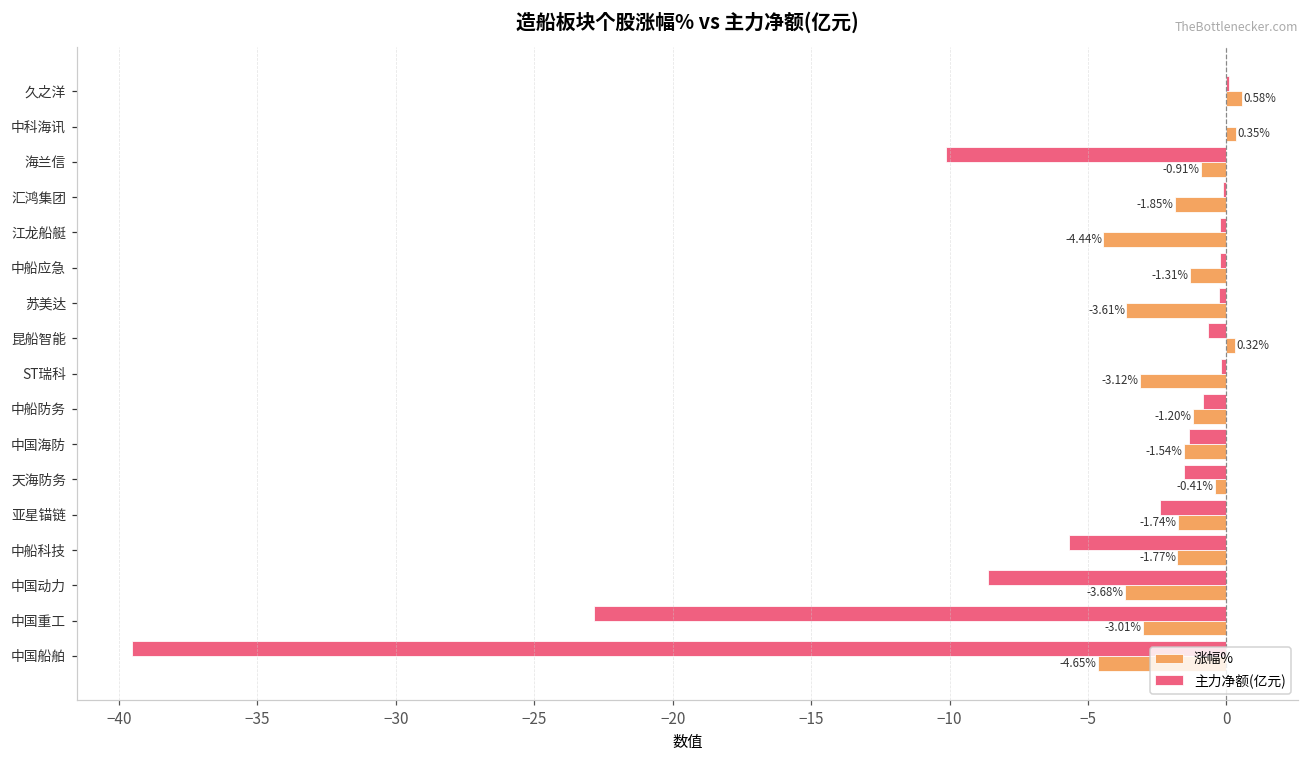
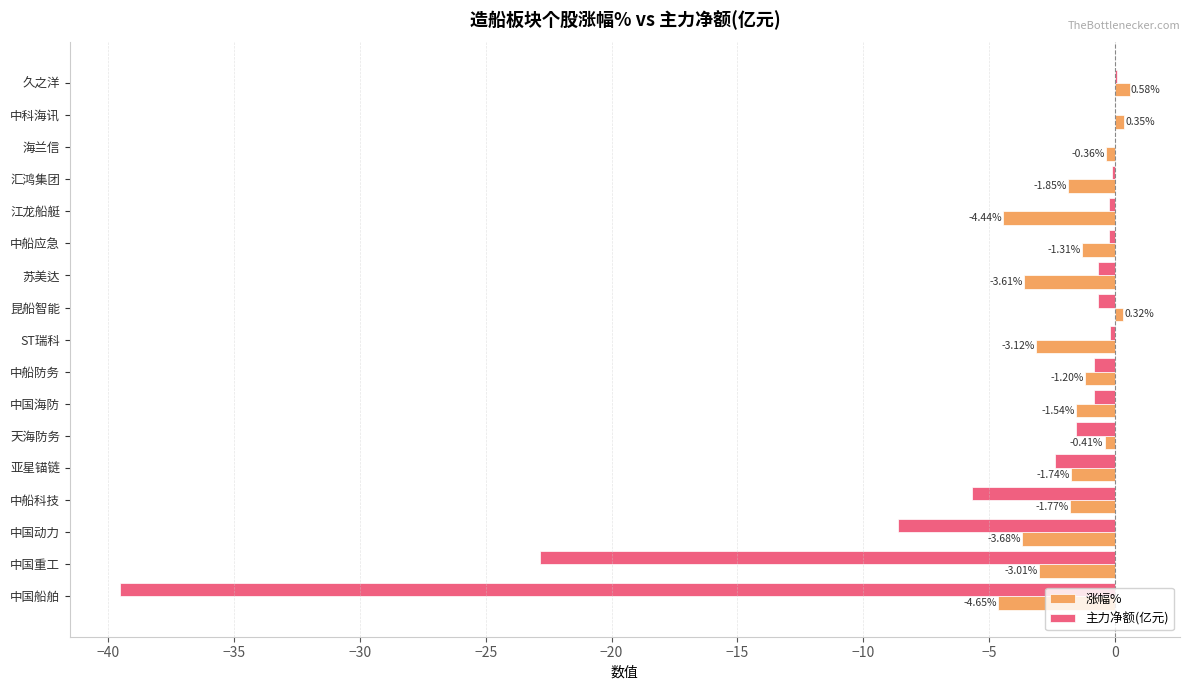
  {
    "涨幅%": {
      "久之洋": "0.58%",
      "中科海讯": "0.35%",
-     "海兰信": "-0.91%",
+     "海兰信": "-0.36%",
      "汇鸿集团": "-1.85%",
      "江龙船艇": "-4.44%",
      "中船应急": "-1.31%",
      "苏美达": "-3.61%",
      "昆船智能": "0.32%",
      "ST瑞科": "-3.12%",
      "中船防务": "-1.20%",
      "中国海防": "-1.54%",
      "天海防务": "-0.41%",
      "亚星锚链": "-1.74%",
      "中船科技": "-1.77%",
      "中国动力": "-3.68%",
      "中国重工": "-3.01%",
      "中国船舶": "-4.65%"
    },
    "主力净额(亿元)": {
      "久之洋": "0.1",
-     "海兰信": "-10.1",
+     "海兰信": "0.0",
      "汇鸿集团": "-0.1",
      "江龙船艇": "-0.2",
      "中船应急": "-0.2",
-     "苏美达": "-0.3",
+     "苏美达": "-0.7",
      "昆船智能": "-0.7",
      "ST瑞科": "-0.2",
      "中船防务": "-0.9",
-     "中国海防": "-1.4",
+     "中国海防": "-0.9",
      "天海防务": "-1.6",
      "亚星锚链": "-2.4",
      "中船科技": "-5.7",
      "中国动力": "-8.6",
      "中国重工": "-22.9",
      "中国船舶": "-39.5"
    }
  }
